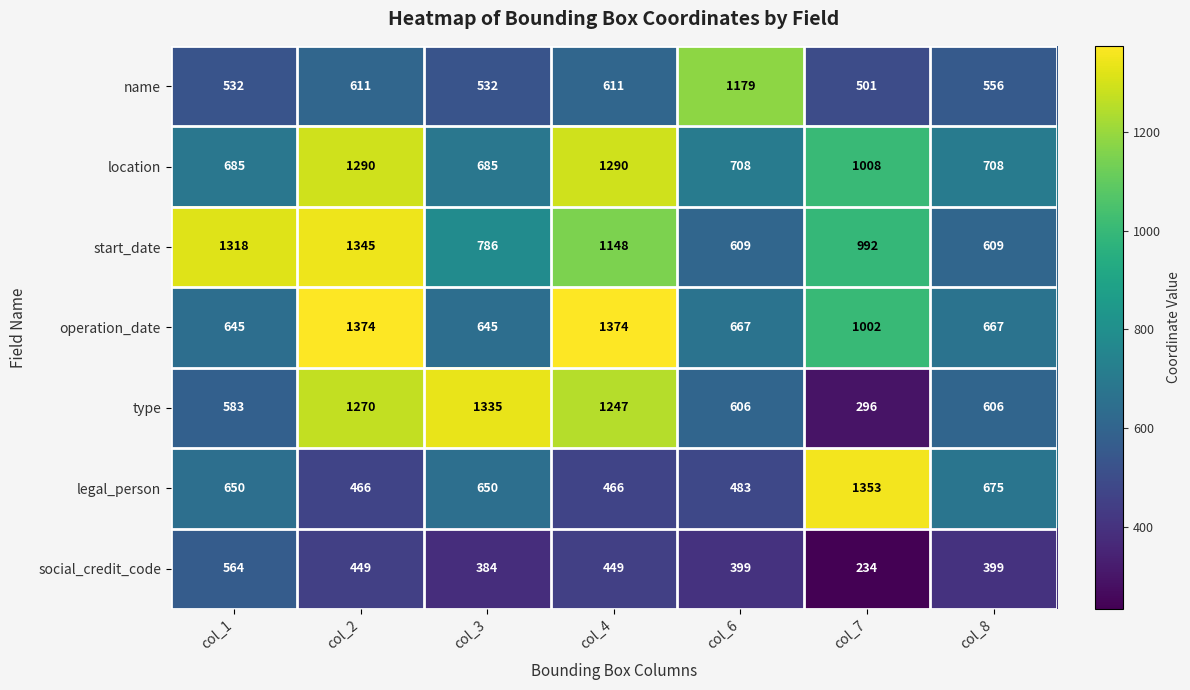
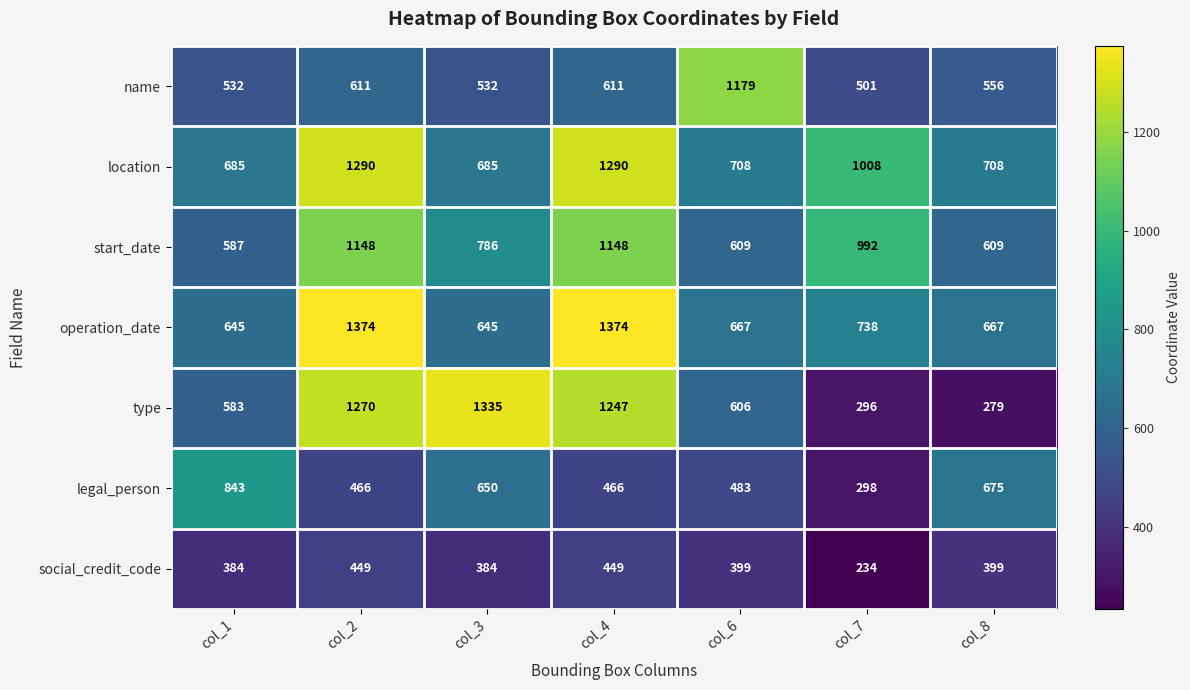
  {
    "name": {
      "col_1": 532,
      "col_2": 611,
      "col_3": 532,
      "col_4": 611,
      "col_6": 1179,
      "col_7": 501,
      "col_8": 556
    },
    "location": {
      "col_1": 685,
      "col_2": 1290,
      "col_3": 685,
      "col_4": 1290,
      "col_6": 708,
      "col_7": 1008,
      "col_8": 708
    },
    "start_date": {
-     "col_1": 1318,
-     "col_2": 1345,
+     "col_1": 587,
+     "col_2": 1148,
      "col_3": 786,
      "col_4": 1148,
      "col_6": 609,
      "col_7": 992,
      "col_8": 609
    },
    "operation_date": {
      "col_1": 645,
      "col_2": 1374,
      "col_3": 645,
      "col_4": 1374,
      "col_6": 667,
-     "col_7": 1002,
+     "col_7": 738,
      "col_8": 667
    },
    "type": {
      "col_1": 583,
      "col_2": 1270,
      "col_3": 1335,
      "col_4": 1247,
      "col_6": 606,
      "col_7": 296,
-     "col_8": 606
+     "col_8": 279
    },
    "legal_person": {
-     "col_1": 650,
+     "col_1": 843,
      "col_2": 466,
      "col_3": 650,
      "col_4": 466,
      "col_6": 483,
-     "col_7": 1353,
+     "col_7": 298,
      "col_8": 675
    },
    "social_credit_code": {
-     "col_1": 564,
+     "col_1": 384,
      "col_2": 449,
      "col_3": 384,
      "col_4": 449,
      "col_6": 399,
      "col_7": 234,
      "col_8": 399
    }
  }
